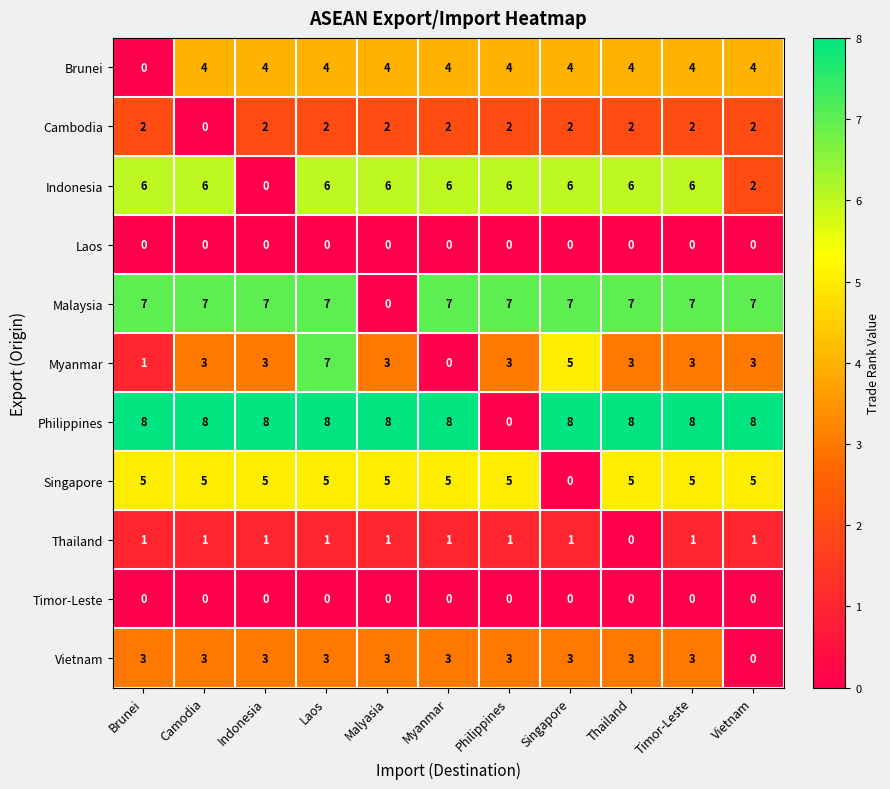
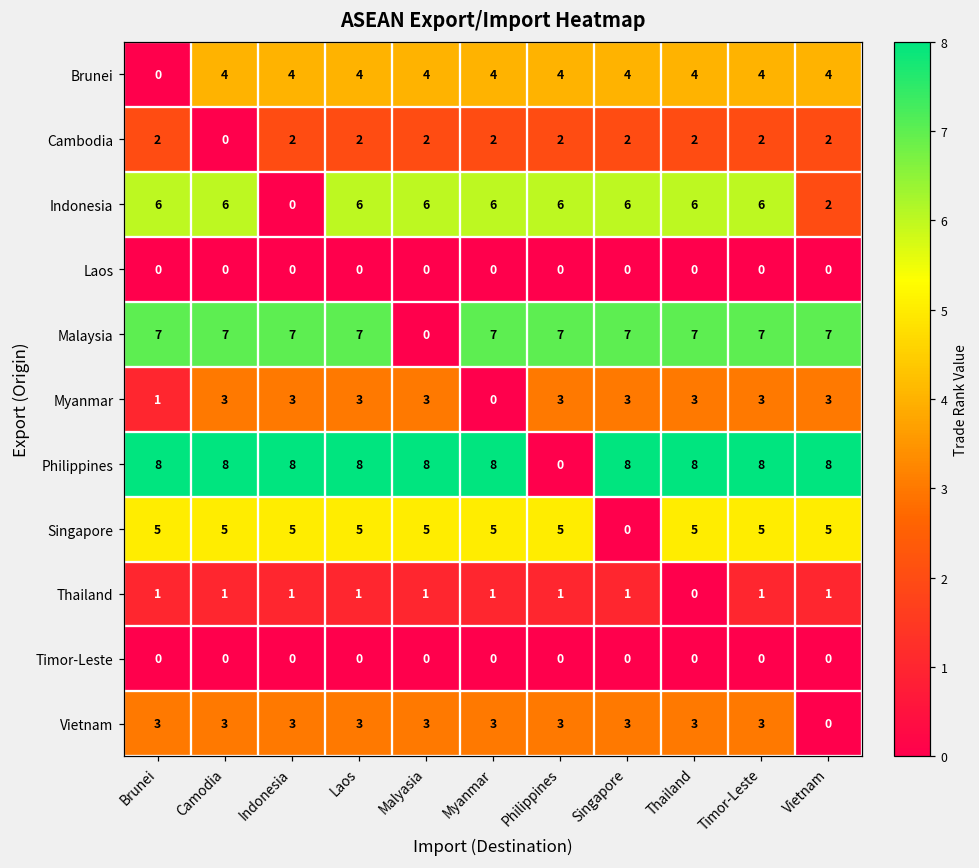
  {
    "Brunei": {
      "Brunei": 0,
      "Camodia": 4,
      "Indonesia": 4,
      "Laos": 4,
      "Malyasia": 4,
      "Myanmar": 4,
      "Philippines": 4,
      "Singapore": 4,
      "Thailand": 4,
      "Timor-Leste": 4,
      "Vietnam": 4
    },
    "Cambodia": {
      "Brunei": 2,
      "Camodia": 0,
      "Indonesia": 2,
      "Laos": 2,
      "Malyasia": 2,
      "Myanmar": 2,
      "Philippines": 2,
      "Singapore": 2,
      "Thailand": 2,
      "Timor-Leste": 2,
      "Vietnam": 2
    },
    "Indonesia": {
      "Brunei": 6,
      "Camodia": 6,
      "Indonesia": 0,
      "Laos": 6,
      "Malyasia": 6,
      "Myanmar": 6,
      "Philippines": 6,
      "Singapore": 6,
      "Thailand": 6,
      "Timor-Leste": 6,
      "Vietnam": 2
    },
    "Laos": {
      "Brunei": 0,
      "Camodia": 0,
      "Indonesia": 0,
      "Laos": 0,
      "Malyasia": 0,
      "Myanmar": 0,
      "Philippines": 0,
      "Singapore": 0,
      "Thailand": 0,
      "Timor-Leste": 0,
      "Vietnam": 0
    },
    "Malaysia": {
      "Brunei": 7,
      "Camodia": 7,
      "Indonesia": 7,
      "Laos": 7,
      "Malyasia": 0,
      "Myanmar": 7,
      "Philippines": 7,
      "Singapore": 7,
      "Thailand": 7,
      "Timor-Leste": 7,
      "Vietnam": 7
    },
    "Myanmar": {
      "Brunei": 1,
      "Camodia": 3,
      "Indonesia": 3,
-     "Laos": 7,
+     "Laos": 3,
      "Malyasia": 3,
      "Myanmar": 0,
      "Philippines": 3,
-     "Singapore": 5,
+     "Singapore": 3,
      "Thailand": 3,
      "Timor-Leste": 3,
      "Vietnam": 3
    },
    "Philippines": {
      "Brunei": 8,
      "Camodia": 8,
      "Indonesia": 8,
      "Laos": 8,
      "Malyasia": 8,
      "Myanmar": 8,
      "Philippines": 0,
      "Singapore": 8,
      "Thailand": 8,
      "Timor-Leste": 8,
      "Vietnam": 8
    },
    "Singapore": {
      "Brunei": 5,
      "Camodia": 5,
      "Indonesia": 5,
      "Laos": 5,
      "Malyasia": 5,
      "Myanmar": 5,
      "Philippines": 5,
      "Singapore": 0,
      "Thailand": 5,
      "Timor-Leste": 5,
      "Vietnam": 5
    },
    "Thailand": {
      "Brunei": 1,
      "Camodia": 1,
      "Indonesia": 1,
      "Laos": 1,
      "Malyasia": 1,
      "Myanmar": 1,
      "Philippines": 1,
      "Singapore": 1,
      "Thailand": 0,
      "Timor-Leste": 1,
      "Vietnam": 1
    },
    "Timor-Leste": {
      "Brunei": 0,
      "Camodia": 0,
      "Indonesia": 0,
      "Laos": 0,
      "Malyasia": 0,
      "Myanmar": 0,
      "Philippines": 0,
      "Singapore": 0,
      "Thailand": 0,
      "Timor-Leste": 0,
      "Vietnam": 0
    },
    "Vietnam": {
      "Brunei": 3,
      "Camodia": 3,
      "Indonesia": 3,
      "Laos": 3,
      "Malyasia": 3,
      "Myanmar": 3,
      "Philippines": 3,
      "Singapore": 3,
      "Thailand": 3,
      "Timor-Leste": 3,
      "Vietnam": 0
    }
  }
